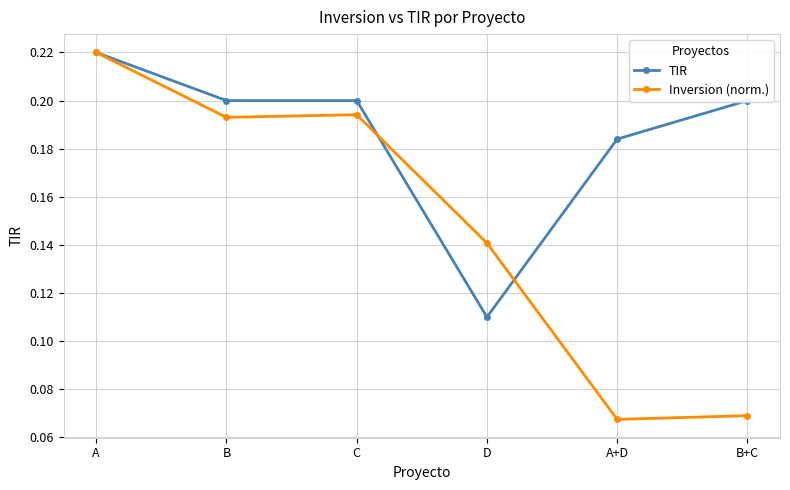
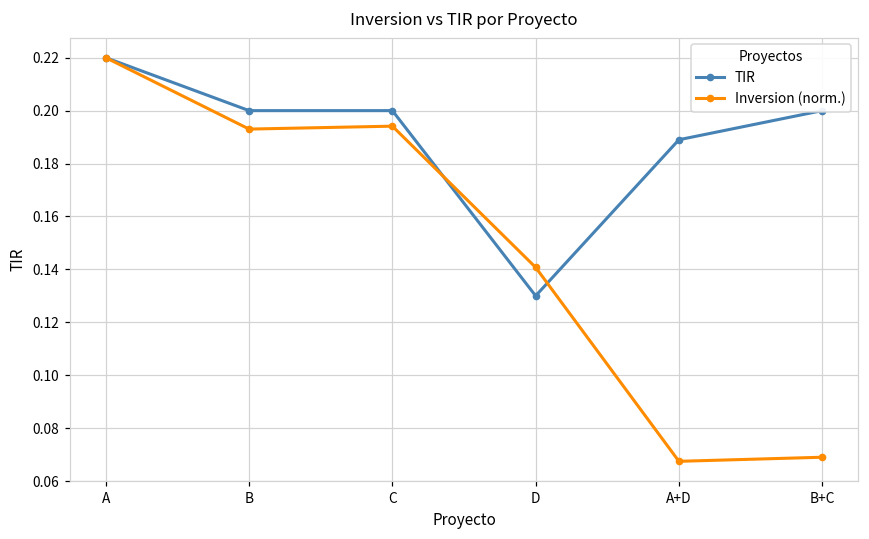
  {
    "TIR": {
      "B": 0.200,
      "C": 0.200,
-     "D": 0.11,
-     "A+D": 0.184
+     "D": 0.13,
+     "A+D": 0.189
    },
    "Inversion (norm.)": {
      "B": 0.193,
      "C": 0.194,
      "D": 0.141,
      "A+D": 0.067,
      "B+C": 0.069
    }
  }
